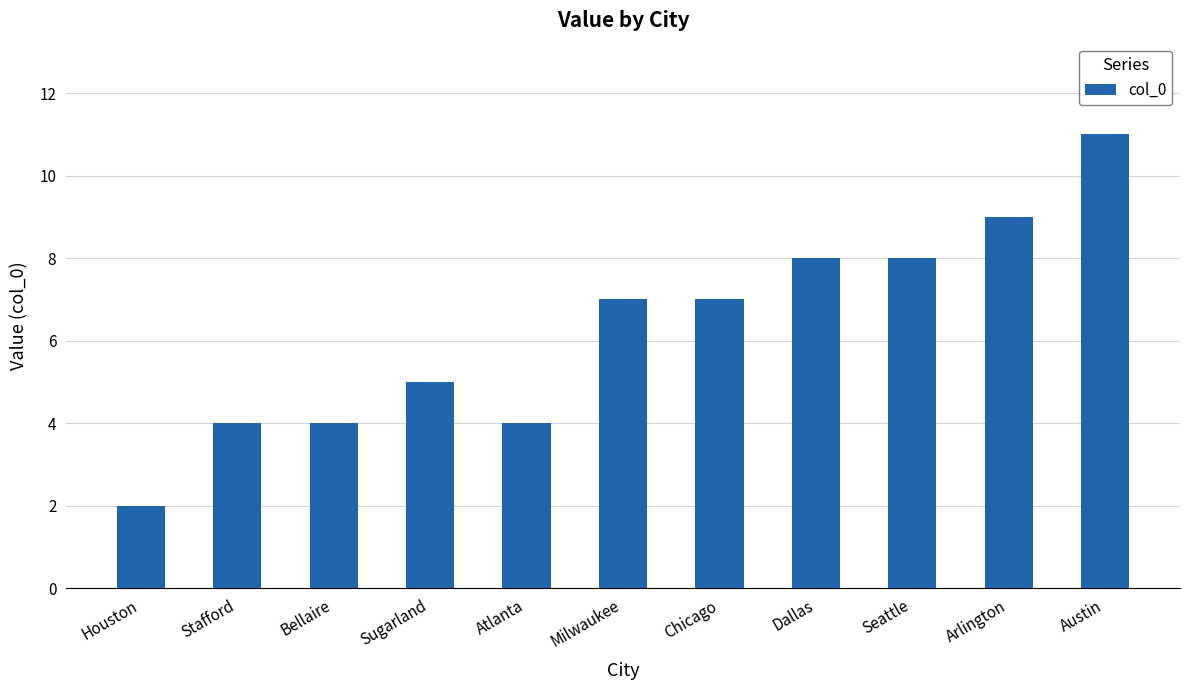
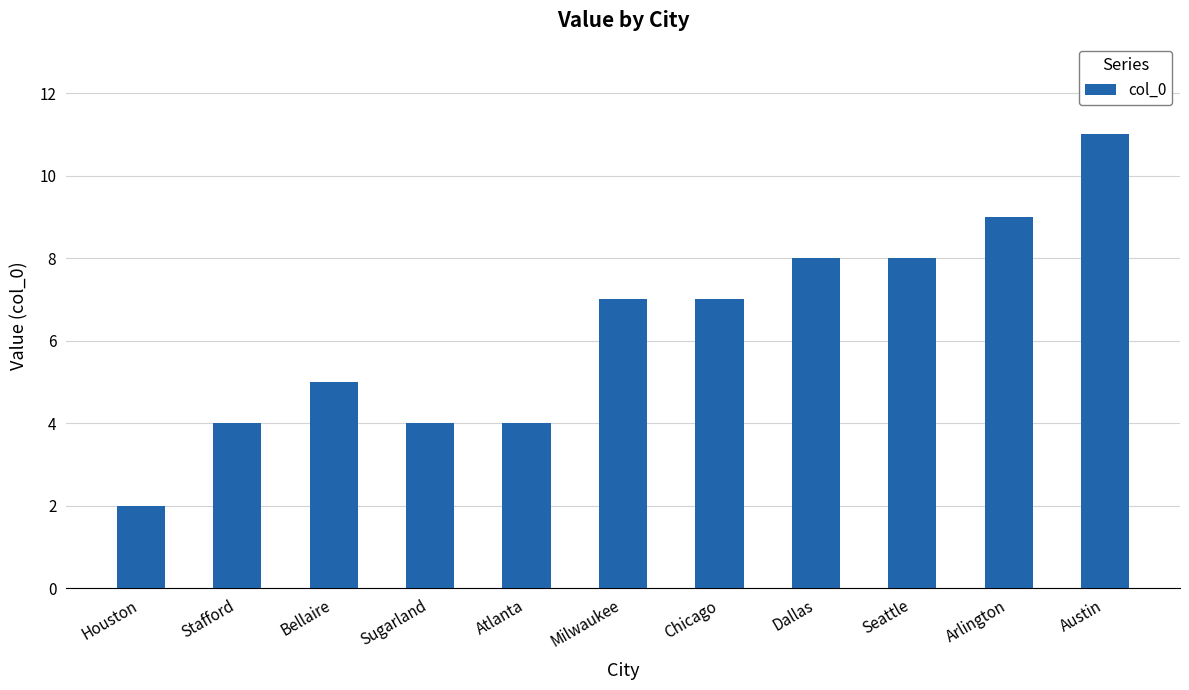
  {
    "Houston": 2,
    "Stafford": 4,
-   "Bellaire": 4,
-   "Sugarland": 5,
+   "Bellaire": 5,
+   "Sugarland": 4,
    "Atlanta": 4,
    "Milwaukee": 7,
    "Chicago": 7,
    "Dallas": 8,
    "Seattle": 8,
    "Arlington": 9,
    "Austin": 11
  }
